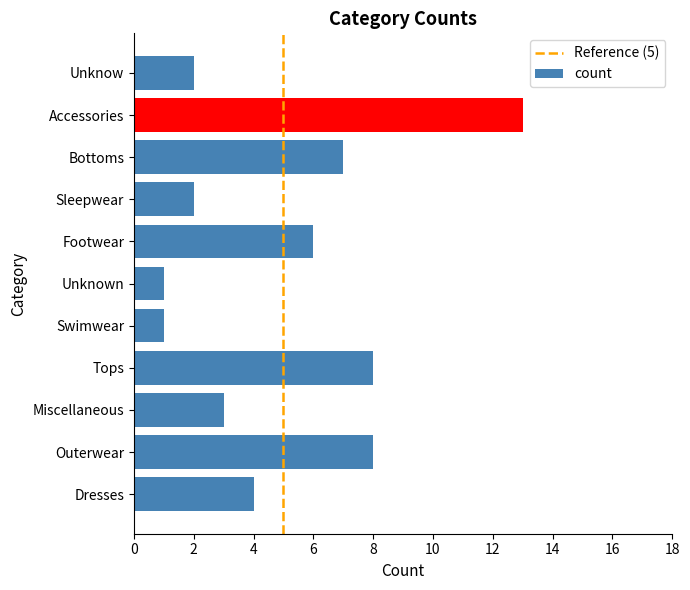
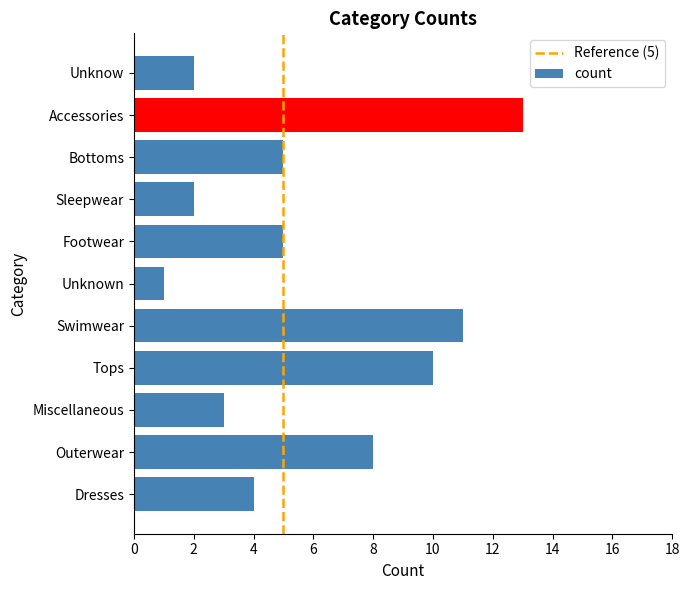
  {
    "Unknow": 2,
    "Accessories": 13,
-   "Bottoms": 7,
+   "Bottoms": 5,
    "Sleepwear": 2,
-   "Footwear": 6,
+   "Footwear": 5,
    "Unknown": 1,
-   "Swimwear": 1,
-   "Tops": 8,
+   "Swimwear": 11,
+   "Tops": 10,
    "Miscellaneous": 3,
    "Outerwear": 8,
    "Dresses": 4
  }
